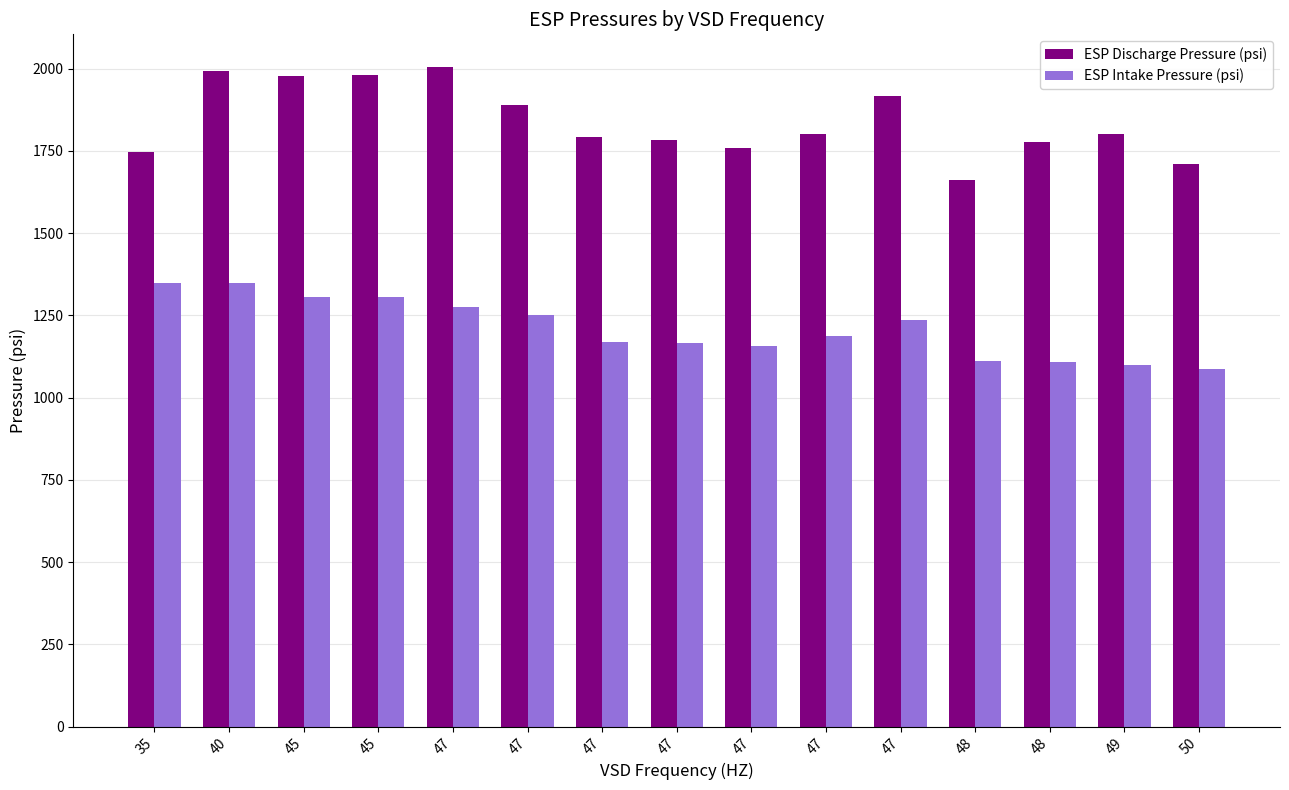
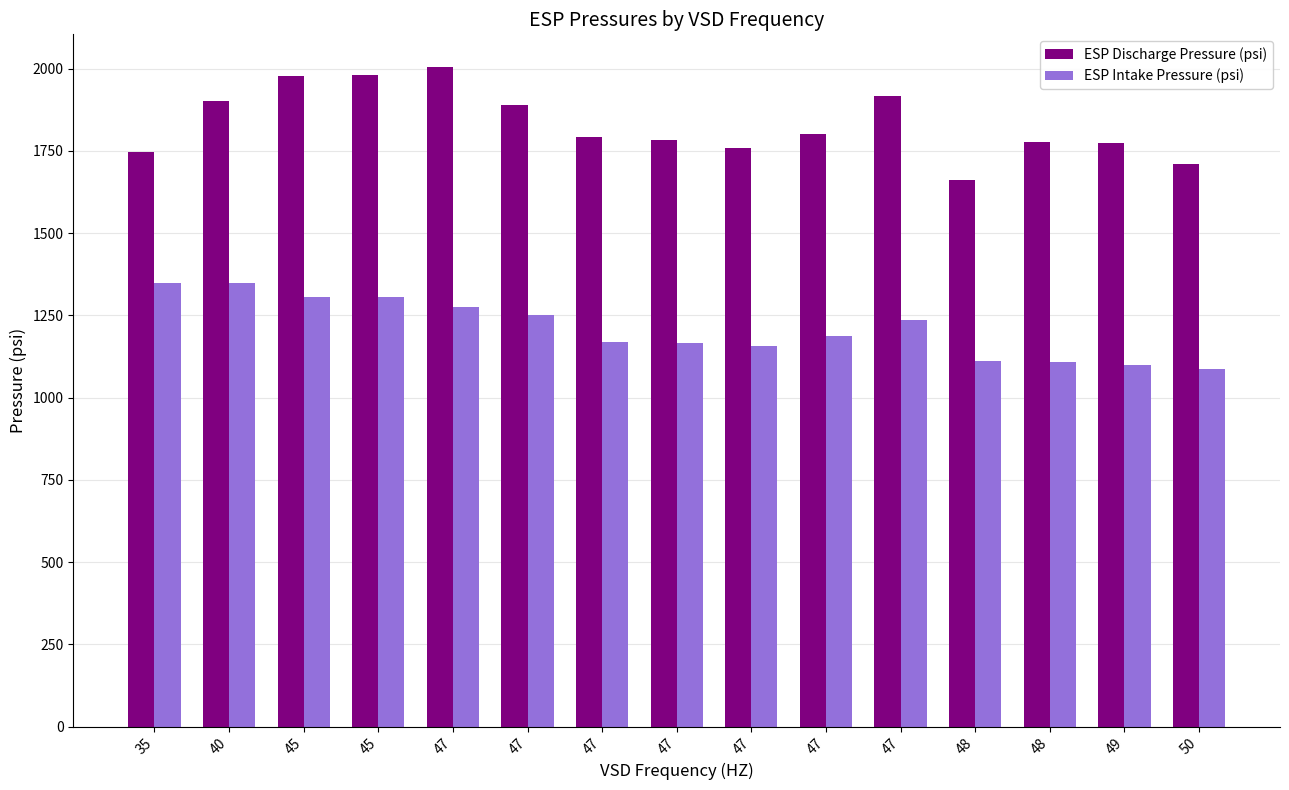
  {
    "ESP Discharge Pressure (psi)": {
      "35": 1750,
-     "40": 1990,
-     "49": 1800,
+     "40": 1900,
+     "49": 1770,
      "50": 1710
    },
    "ESP Intake Pressure (psi)": {
      "35": 1350,
      "40": 1350,
      "49": 1100,
      "50": 1090
    }
  }
